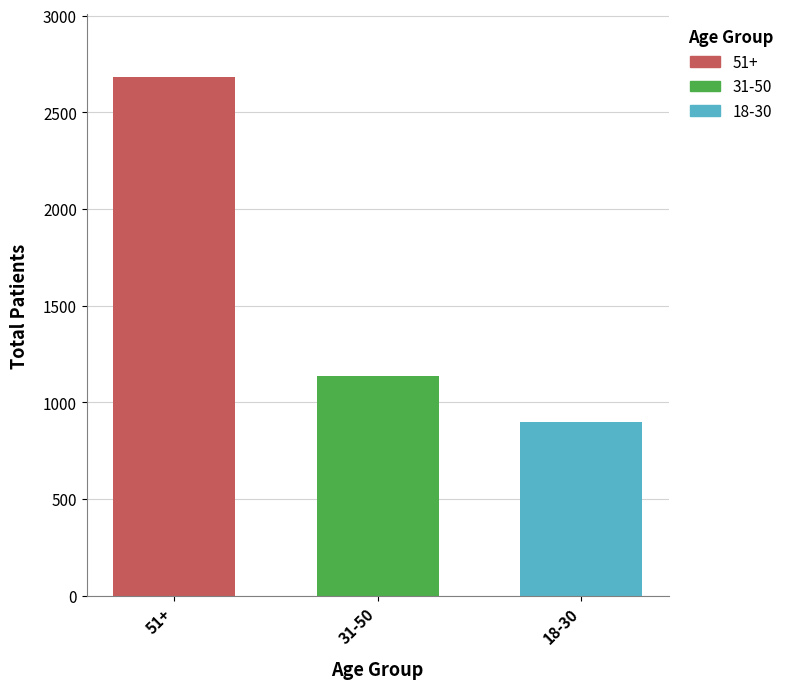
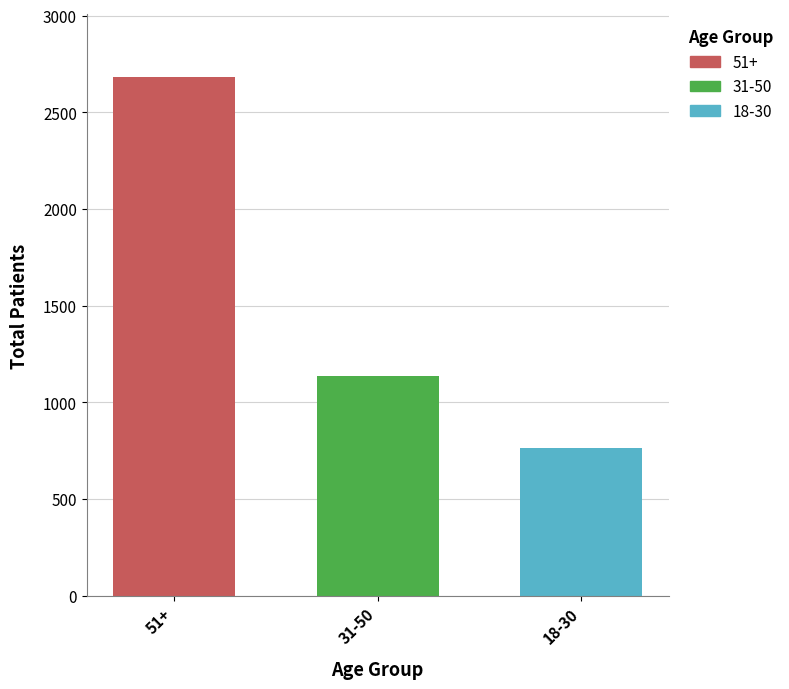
  {
    "51+": 2680,
    "31-50": 1140,
-   "18-30": 900
+   "18-30": 770
  }
